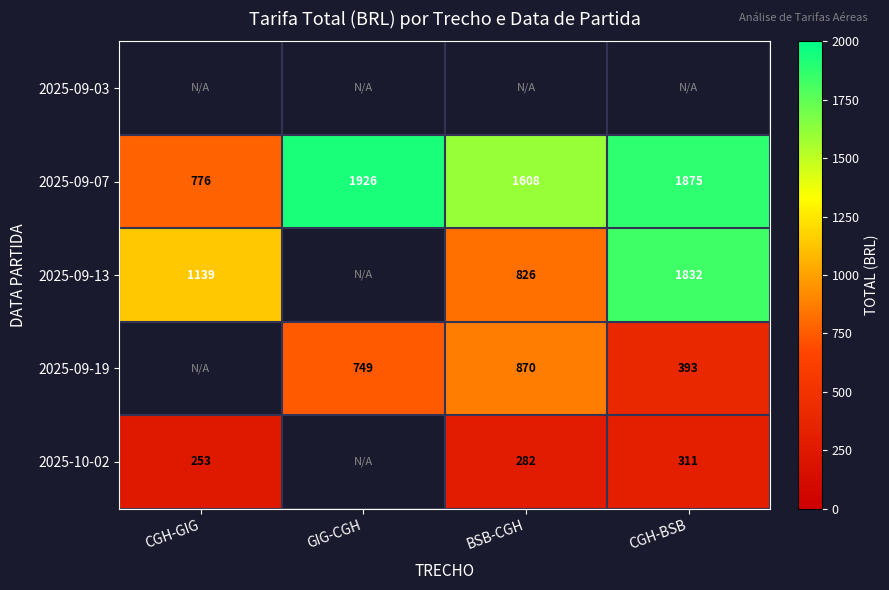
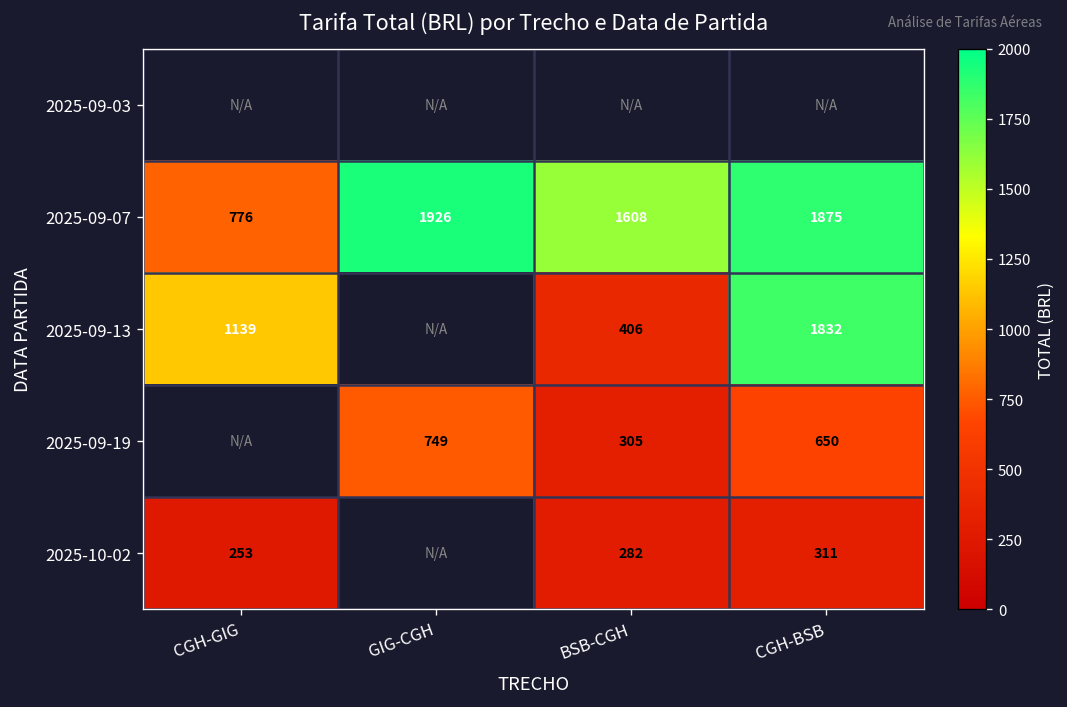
  {
    "2025-09-07": {
      "CGH-GIG": 776,
      "GIG-CGH": 1926,
      "BSB-CGH": 1608,
      "CGH-BSB": 1875
    },
    "2025-09-13": {
      "CGH-GIG": 1139,
-     "BSB-CGH": 826,
+     "BSB-CGH": 406,
      "CGH-BSB": 1832
    },
    "2025-09-19": {
      "GIG-CGH": 749,
-     "BSB-CGH": 870,
-     "CGH-BSB": 393
+     "BSB-CGH": 305,
+     "CGH-BSB": 650
    },
    "2025-10-02": {
      "CGH-GIG": 253,
      "BSB-CGH": 282,
      "CGH-BSB": 311
    }
  }
